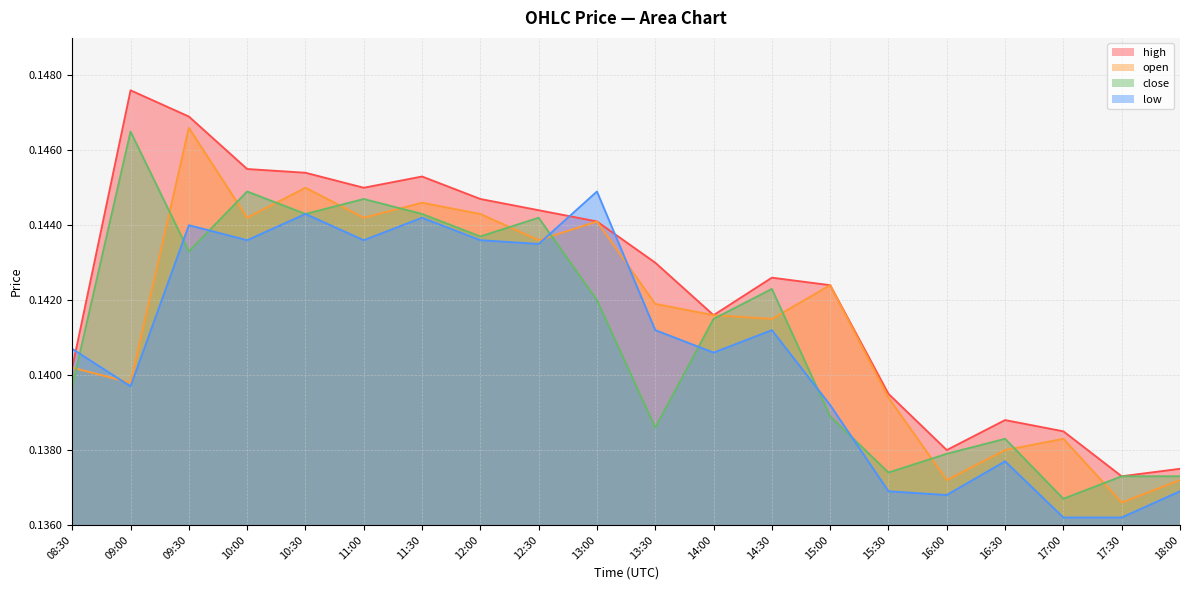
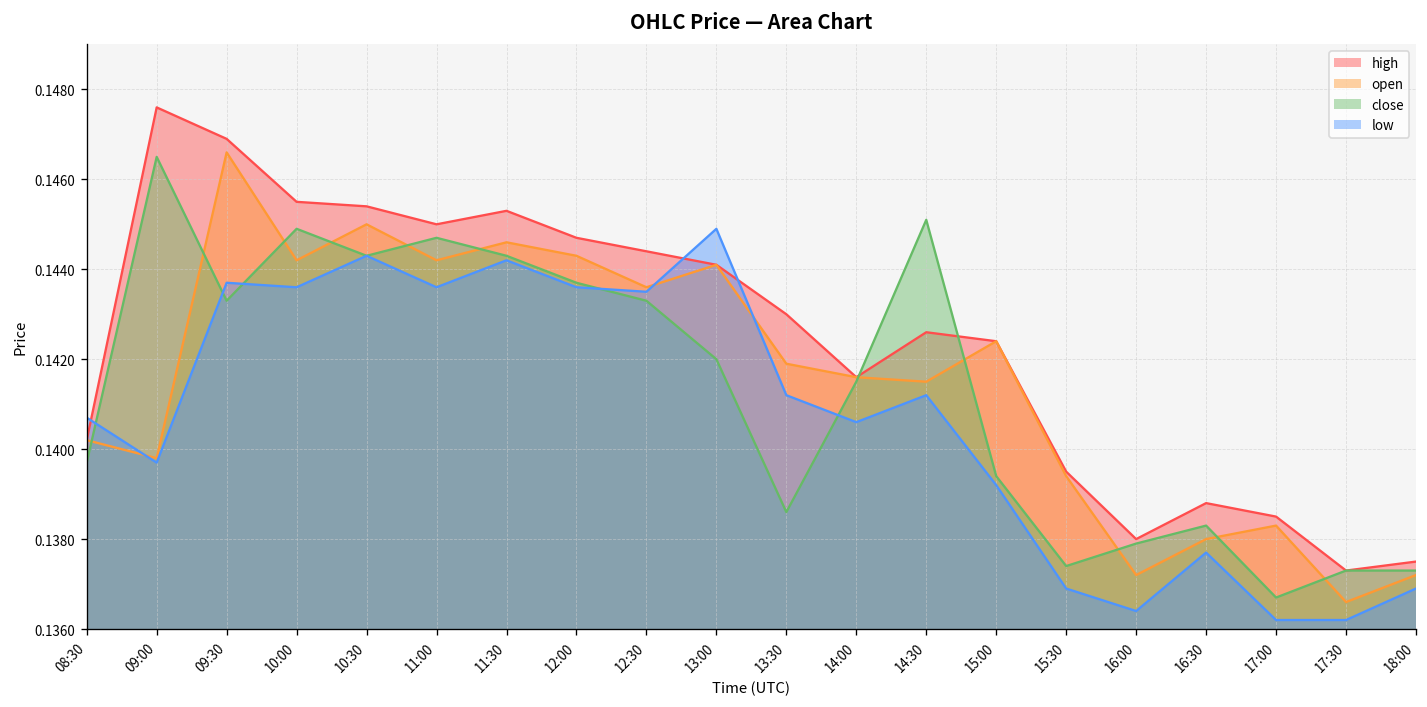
  {
    "close": {
      "08:30": 0.1397,
      "09:00": 0.1465,
      "09:30": 0.1433,
      "10:00": 0.1449,
      "11:00": 0.1447,
      "11:30": 0.1443,
      "12:00": 0.1437,
-     "12:30": 0.1442,
+     "12:30": 0.1433,
      "13:00": 0.1420,
      "13:30": 0.1386,
      "14:00": 0.1415,
-     "14:30": 0.1423,
-     "15:00": 0.1389,
+     "14:30": 0.1451,
+     "15:00": 0.1394,
      "15:30": 0.1374,
      "16:00": 0.1379,
      "16:30": 0.1383,
      "17:00": 0.1367,
      "18:00": 0.1373
    },
    "low": {
      "08:30": 0.1407,
      "09:00": 0.1397,
-     "09:30": 0.1440,
+     "09:30": 0.1437,
      "10:00": 0.1436,
      "11:00": 0.1436,
      "11:30": 0.1442,
      "12:00": 0.1436,
      "12:30": 0.1435,
      "13:00": 0.1449,
      "13:30": 0.1412,
      "14:00": 0.1406,
      "14:30": 0.1412,
      "15:00": 0.1392,
      "15:30": 0.1369,
-     "16:00": 0.1368,
+     "16:00": 0.1364,
      "16:30": 0.1377,
      "17:00": 0.1362,
      "17:30": 0.1362,
      "18:00": 0.1369
    }
  }
